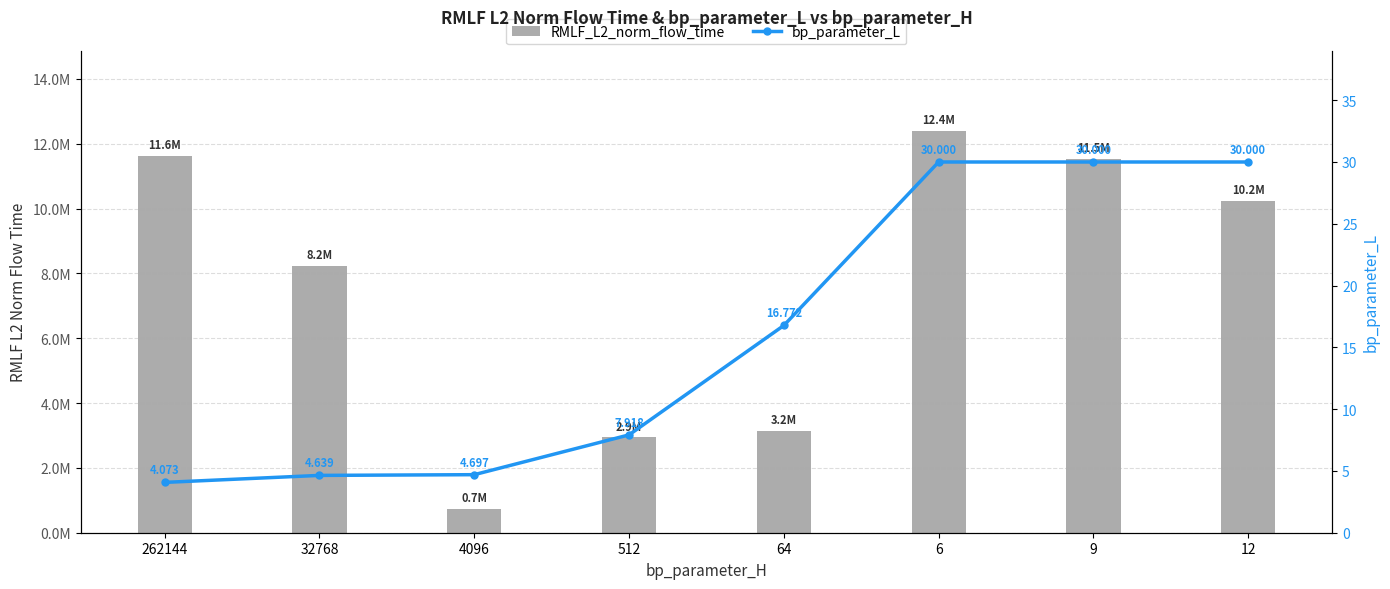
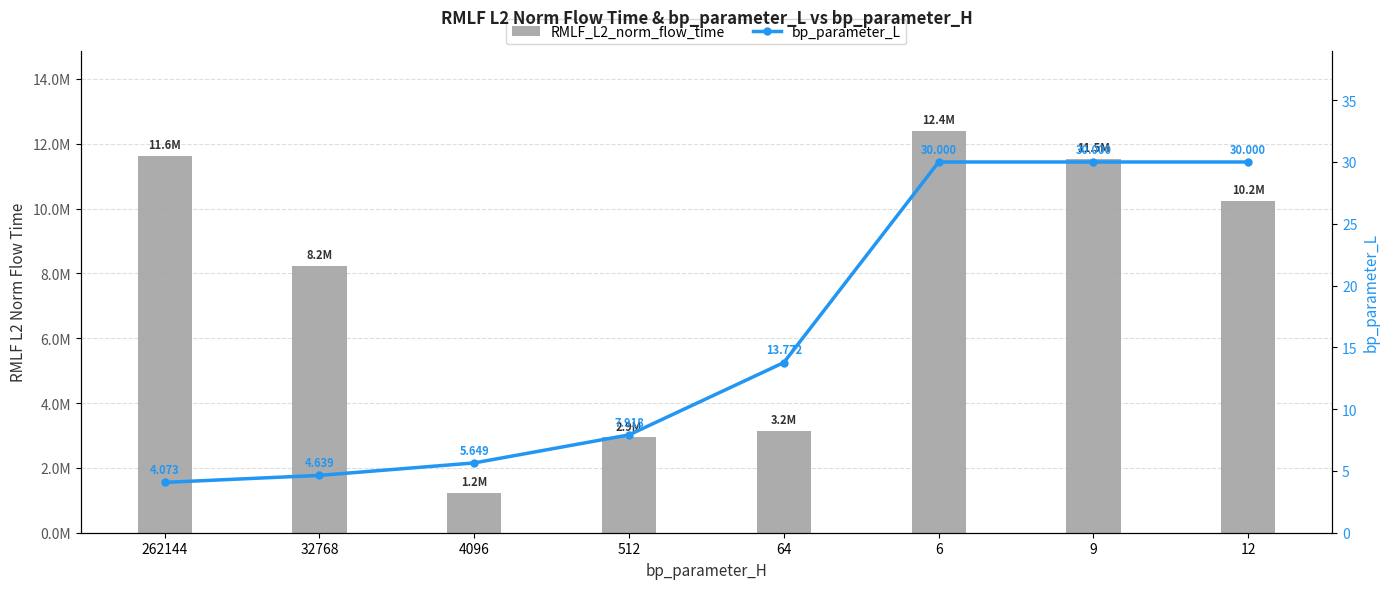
  {
    "RMLF_L2_norm_flow_time": {
      "262144": "11.6M",
      "32768": "8.2M",
-     "4096": "0.7M",
+     "4096": "1.2M",
      "64": "3.2M",
      "6": "12.4M",
      "12": "10.2M"
    },
    "bp_parameter_L": {
      "262144": "4.073",
      "32768": "4.639",
-     "4096": "4.697",
-     "64": "16.772",
+     "4096": "5.649",
+     "64": "13.772",
      "6": "30.000",
      "12": "30.000"
    }
  }
